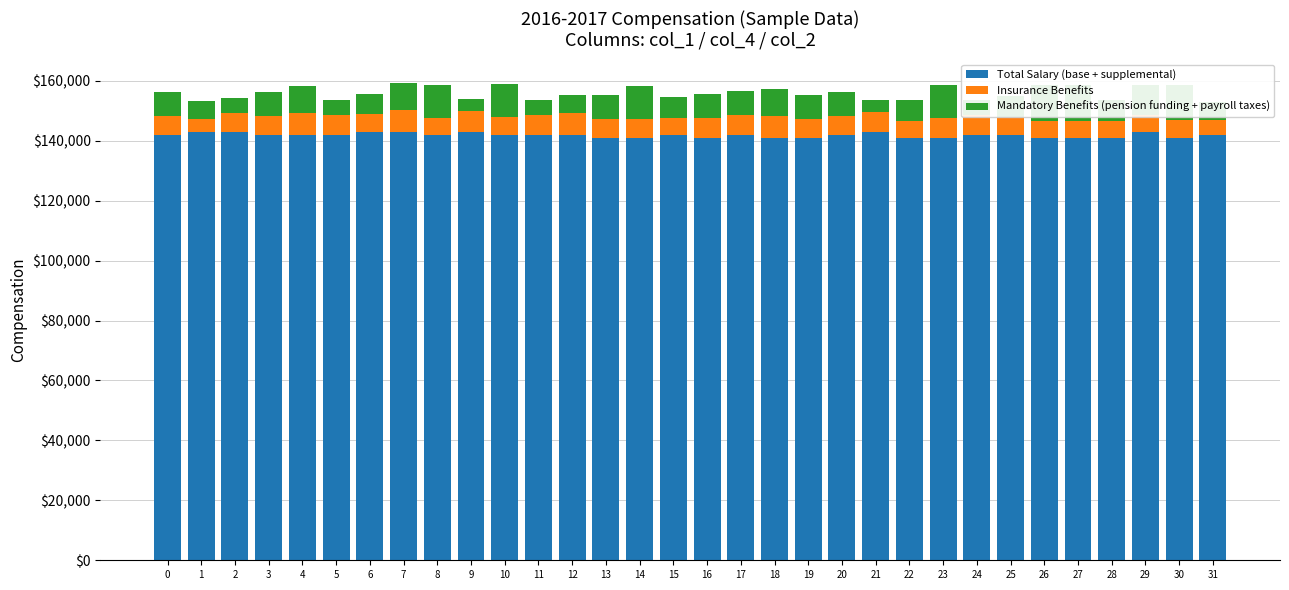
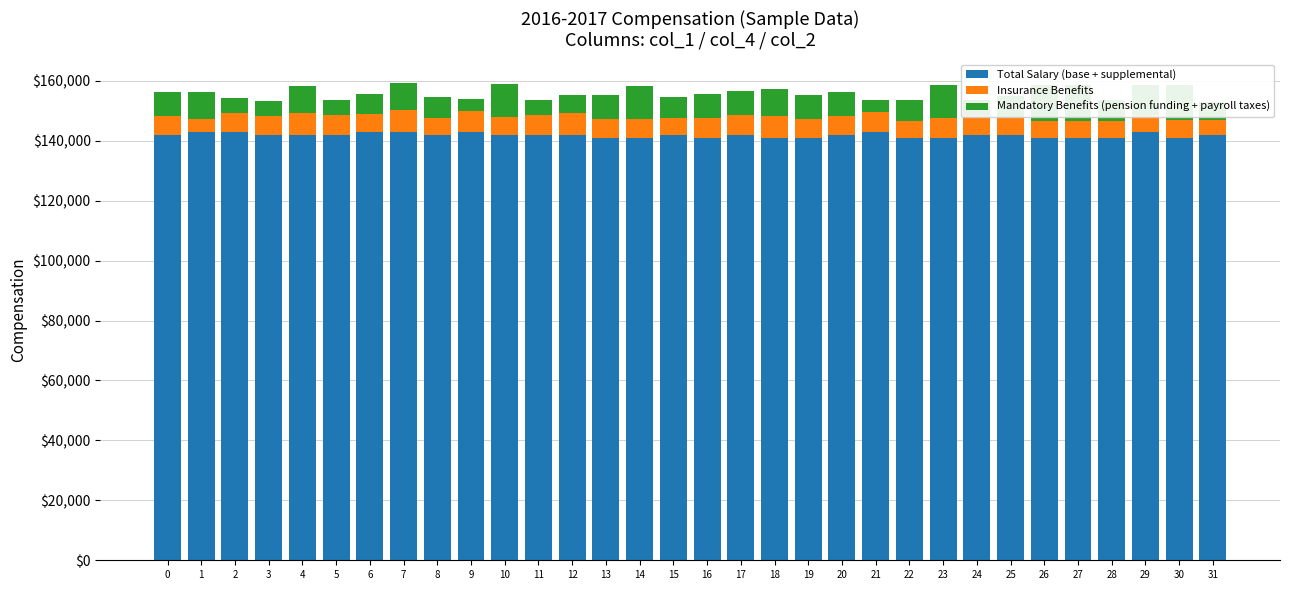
  {
    "Total Salary (base + supplemental)": {
      "0": "$142,000",
      "1": "$143,000",
      "2": "$143,000",
      "3": "$142,000",
      "4": "$142,000",
      "5": "$142,000",
      "6": "$143,000",
      "7": "$143,000",
      "8": "$142,000",
      "9": "$143,000",
      "10": "$142,000",
      "11": "$142,000",
      "12": "$142,000",
      "13": "$141,000",
      "14": "$141,000",
      "15": "$142,000",
      "16": "$141,000",
      "17": "$142,000",
      "18": "$141,000",
      "19": "$141,000",
      "20": "$142,000",
      "21": "$143,000",
      "22": "$141,000",
      "23": "$141,000",
      "24": "$142,000",
      "25": "$142,000",
      "26": "$141,000",
      "27": "$141,000",
      "28": "$141,000",
      "29": "$143,000",
      "30": "$141,000",
      "31": "$142,000"
    },
    "Insurance Benefits": {
      "0": "$6,000",
      "1": "$4,000",
      "2": "$6,000",
      "3": "$6,000",
      "4": "$7,000",
      "5": "$6,000",
      "6": "$6,000",
      "7": "$7,000",
      "8": "$6,000",
      "9": "$7,000",
      "10": "$6,000",
      "11": "$6,000",
      "12": "$7,000",
      "13": "$6,000",
      "14": "$6,000",
      "15": "$6,000",
      "16": "$7,000",
      "17": "$7,000",
      "18": "$7,000",
      "19": "$6,000",
      "20": "$6,000",
      "21": "$6,000",
      "22": "$6,000",
      "23": "$7,000",
      "25": "$6,000",
      "26": "$6,000",
      "27": "$6,000",
      "28": "$6,000",
      "30": "$6,000",
      "31": "$5,000"
    },
    "Mandatory Benefits (pension funding + payroll taxes)": {
      "0": "$8,000",
-     "1": "$6,000",
+     "1": "$9,000",
      "2": "$5,000",
-     "3": "$8,000",
+     "3": "$5,000",
      "4": "$9,000",
      "5": "$5,000",
      "6": "$7,000",
      "7": "$9,000",
-     "8": "$11,000",
+     "8": "$7,000",
      "9": "$4,000",
      "10": "$11,000",
      "11": "$5,000",
      "12": "$6,000",
      "13": "$8,000",
      "14": "$11,000",
      "15": "$7,000",
      "16": "$8,000",
      "17": "$8,000",
      "18": "$9,000",
      "19": "$8,000",
      "20": "$8,000",
      "21": "$4,000",
      "22": "$7,000",
      "23": "$11,000"
    }
  }
